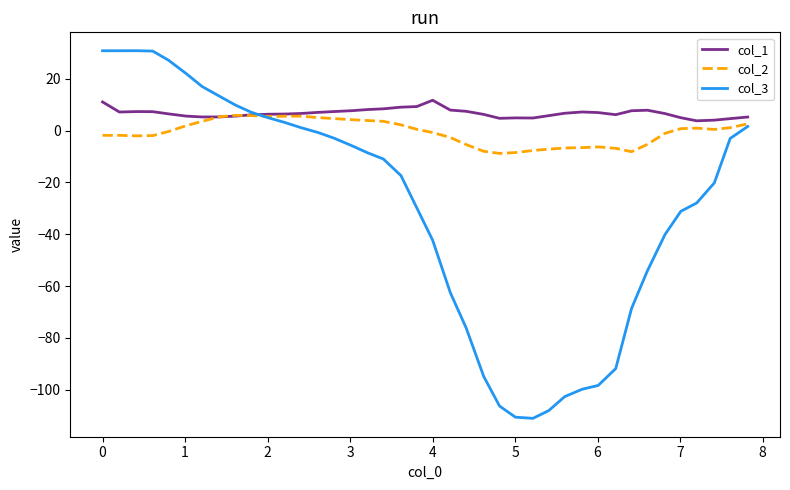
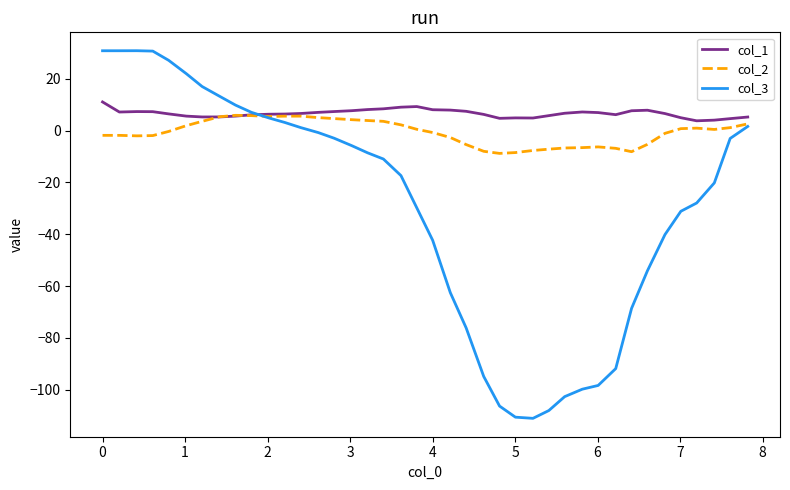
  {
    "col_1": {
      "0": 11,
-     "4": 12
+     "4": 8
    },
    "col_2": {
      "0": -2,
      "4": -1
    },
    "col_3": {
      "0": 31,
      "4": -42
    }
  }
